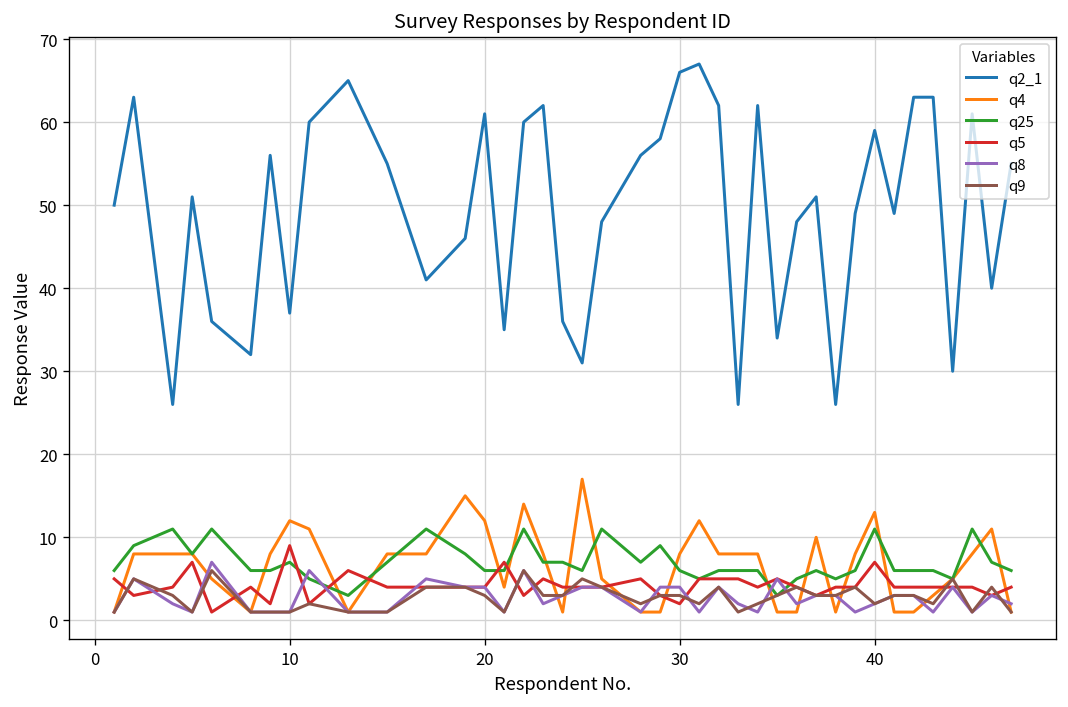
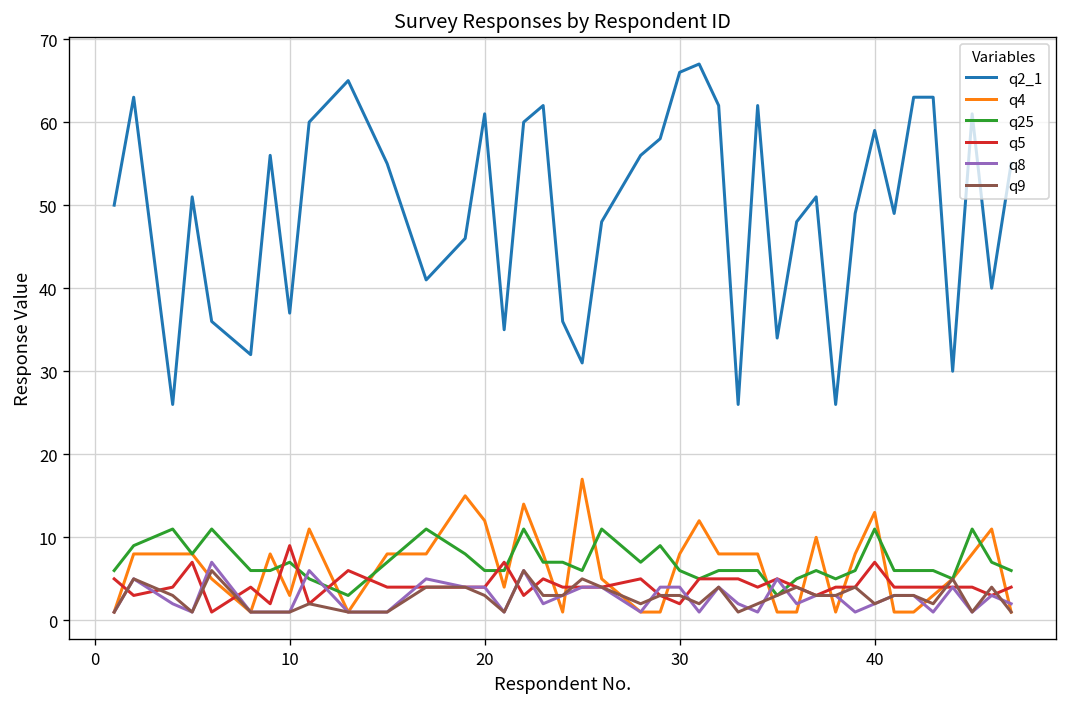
  {
    "q2_1": {
      "10": 37,
      "20": 61,
      "30": 66,
      "40": 59
    },
    "q4": {
-     "10": 12,
+     "10": 3,
      "20": 12,
      "30": 8,
      "40": 13
    },
    "q25": {
      "10": 7,
      "20": 6,
      "30": 6,
      "40": 11
    },
    "q5": {
      "10": 9,
      "30": 2,
      "40": 7
    },
    "q8": {
      "30": 4
    },
    "q9": {
      "20": 3,
      "30": 3
    }
  }
